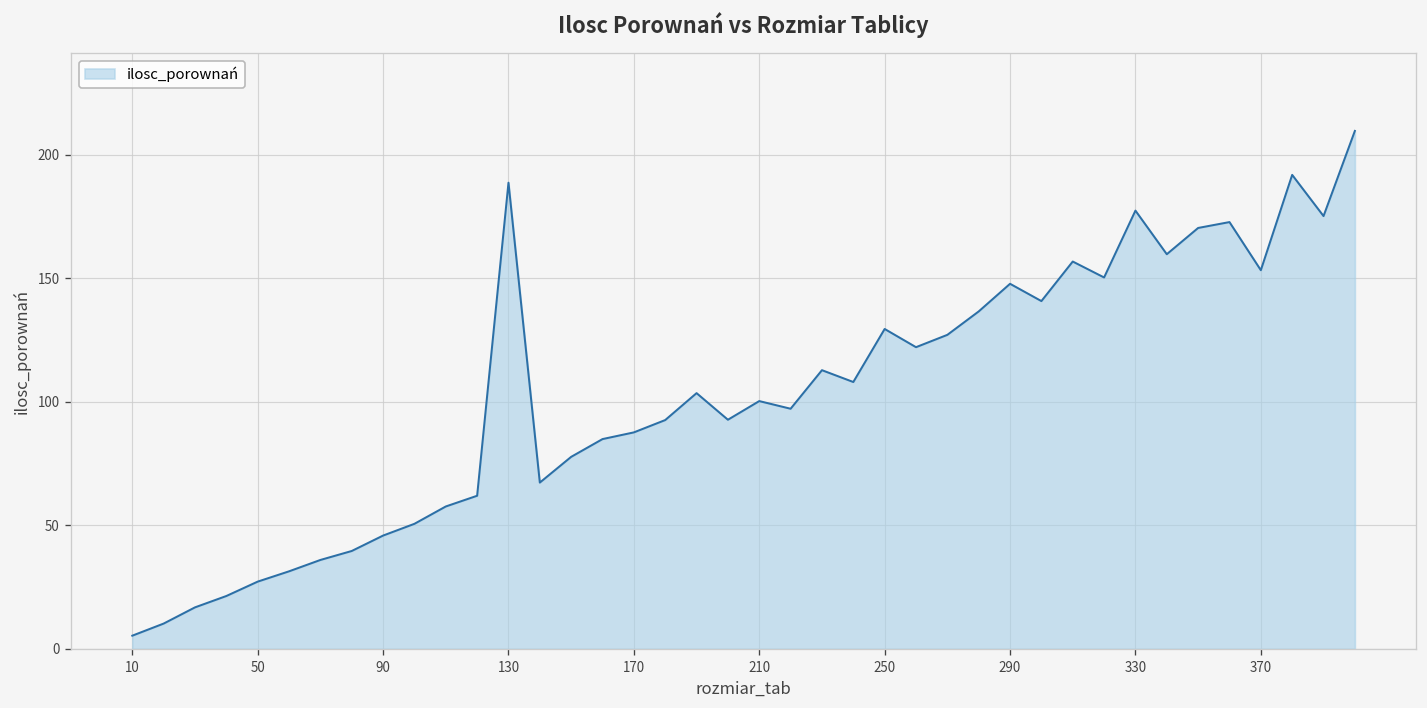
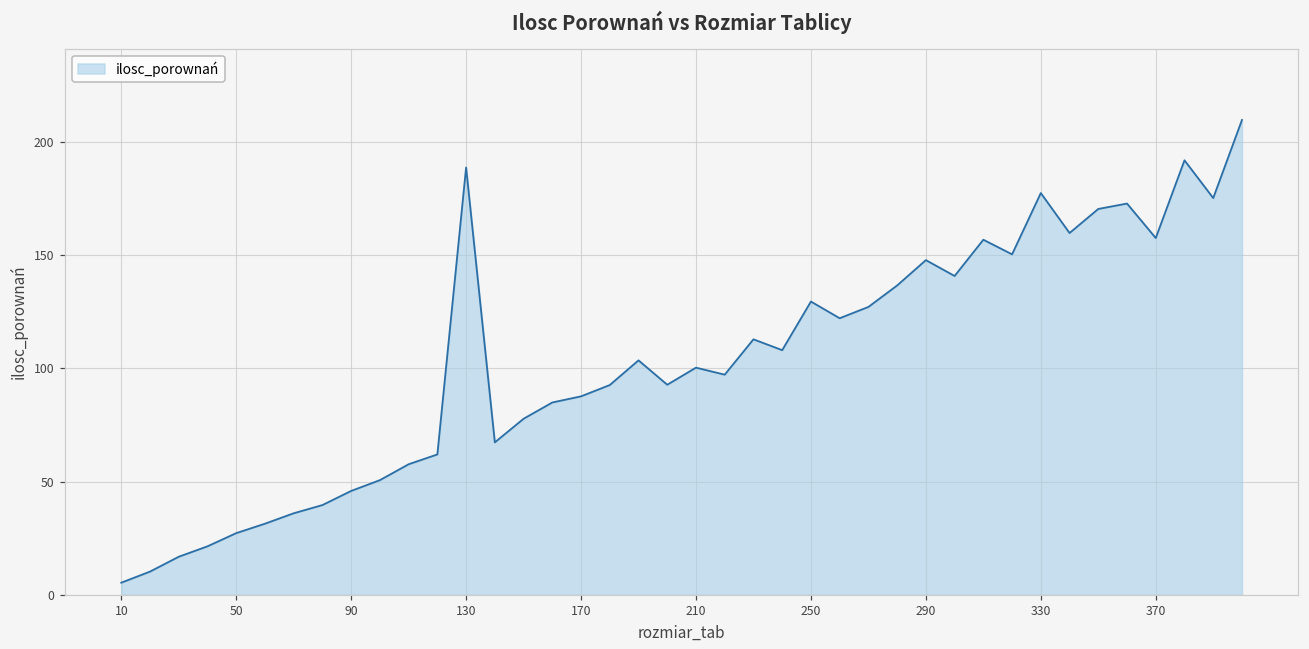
  {
    "10": 5,
    "50": 27,
    "90": 46,
    "130": 189,
    "170": 88,
    "210": 100,
    "250": 129,
    "290": 148,
    "330": 177,
-   "370": 153
+   "370": 158
  }
